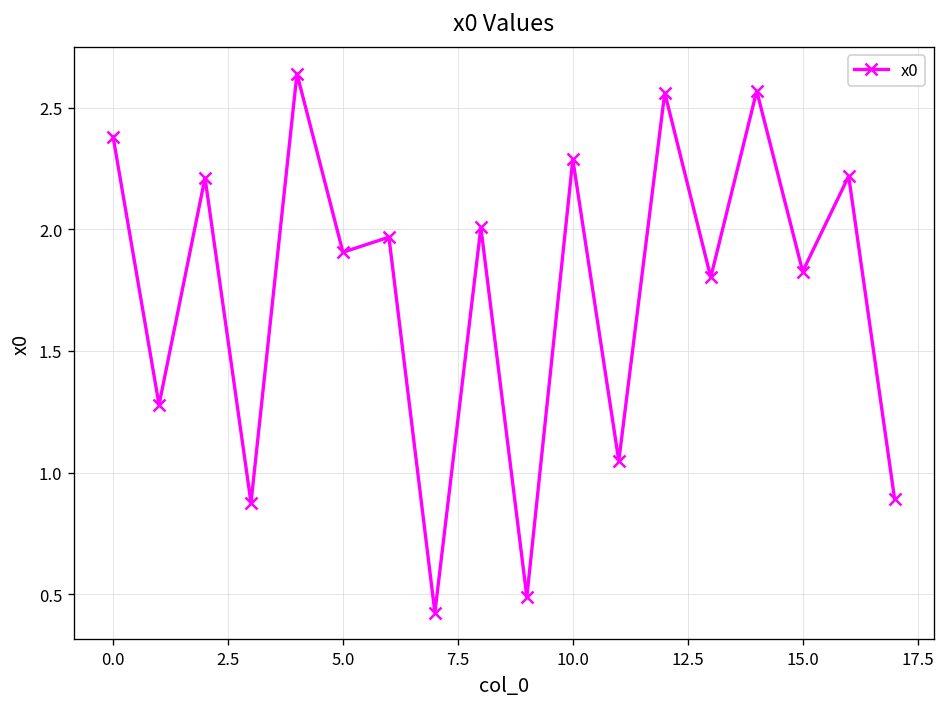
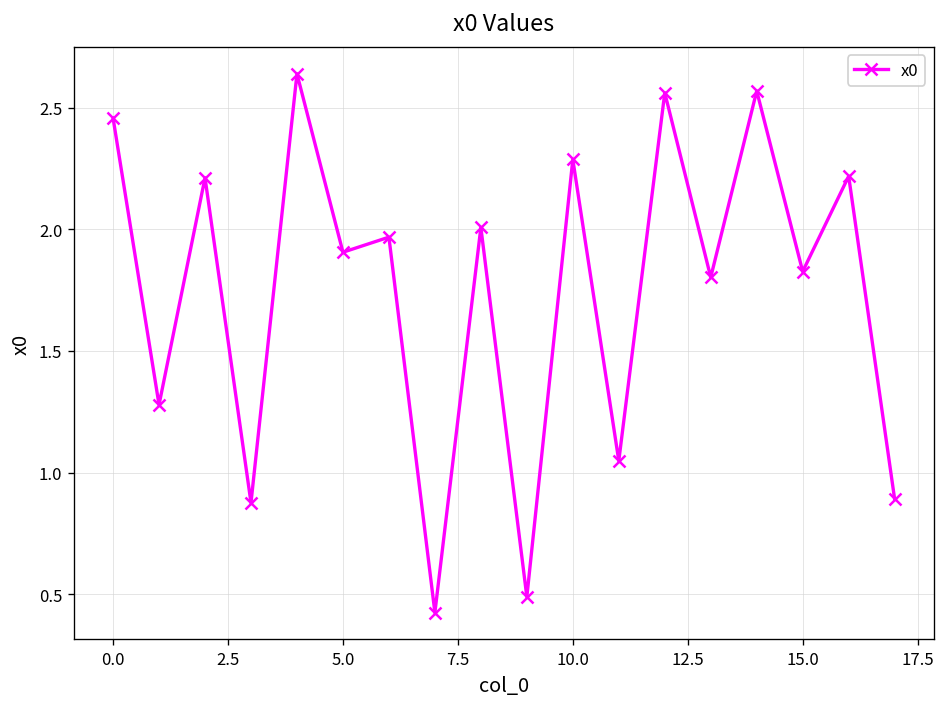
  {
-   "0.0": 2.38,
+   "0.0": 2.46,
    "5.0": 1.91,
    "10.0": 2.29,
    "15.0": 1.83
  }
